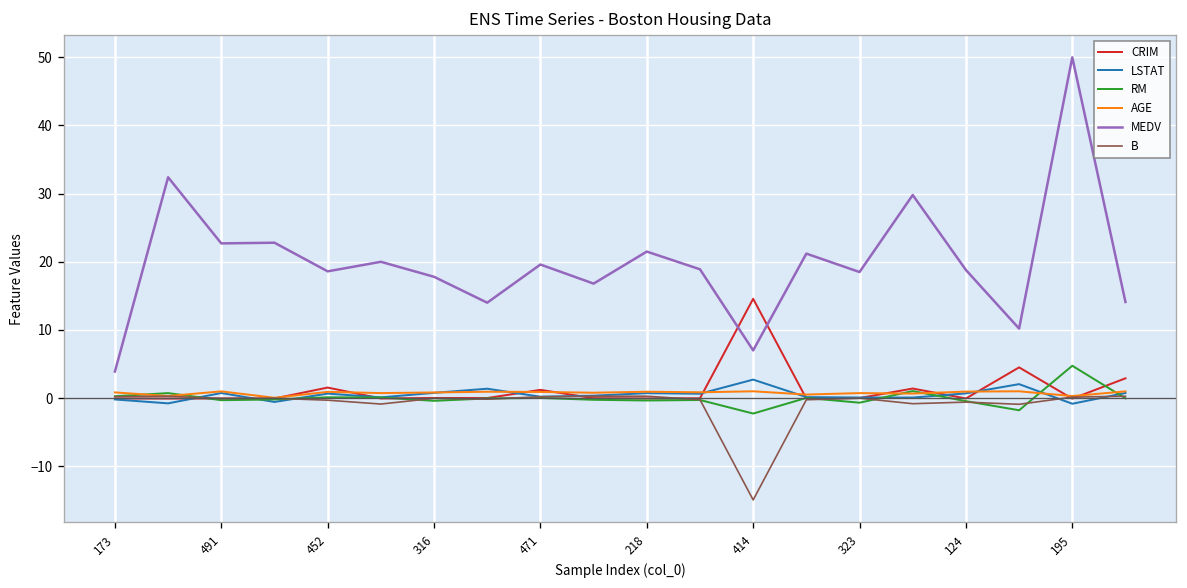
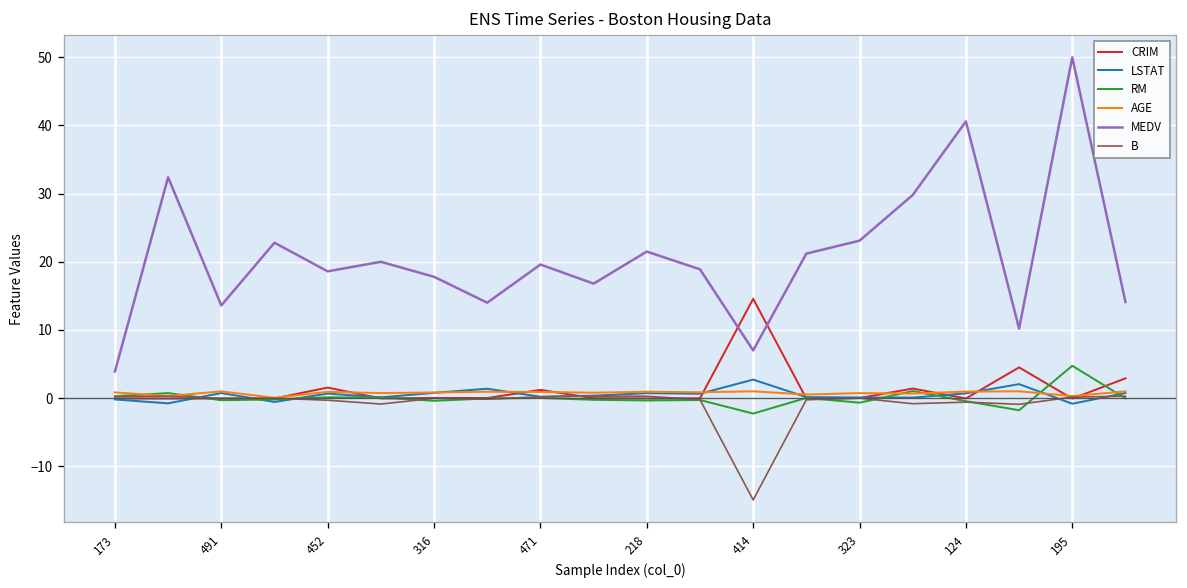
  {
    "CRIM": {
      "452": 2,
      "414": 15
    },
    "LSTAT": {
      "414": 3,
      "195": -1
    },
    "RM": {
      "414": -2,
      "323": -1,
      "195": 5
    },
    "AGE": {
      "173": 1,
      "414": 1,
      "323": 1
    },
    "MEDV": {
      "173": 4,
-     "491": 23,
+     "491": 14,
      "452": 19,
      "316": 18,
      "471": 20,
      "218": 22,
      "414": 7,
-     "323": 19,
-     "124": 19,
+     "323": 23,
+     "124": 41,
      "195": 50
    },
    "B": {
      "414": -15
    }
  }
